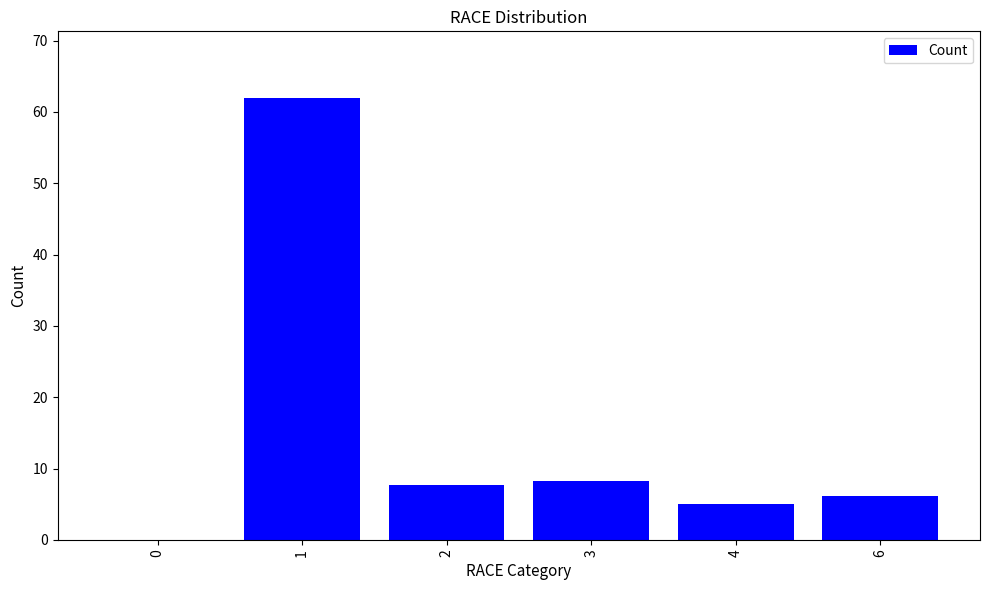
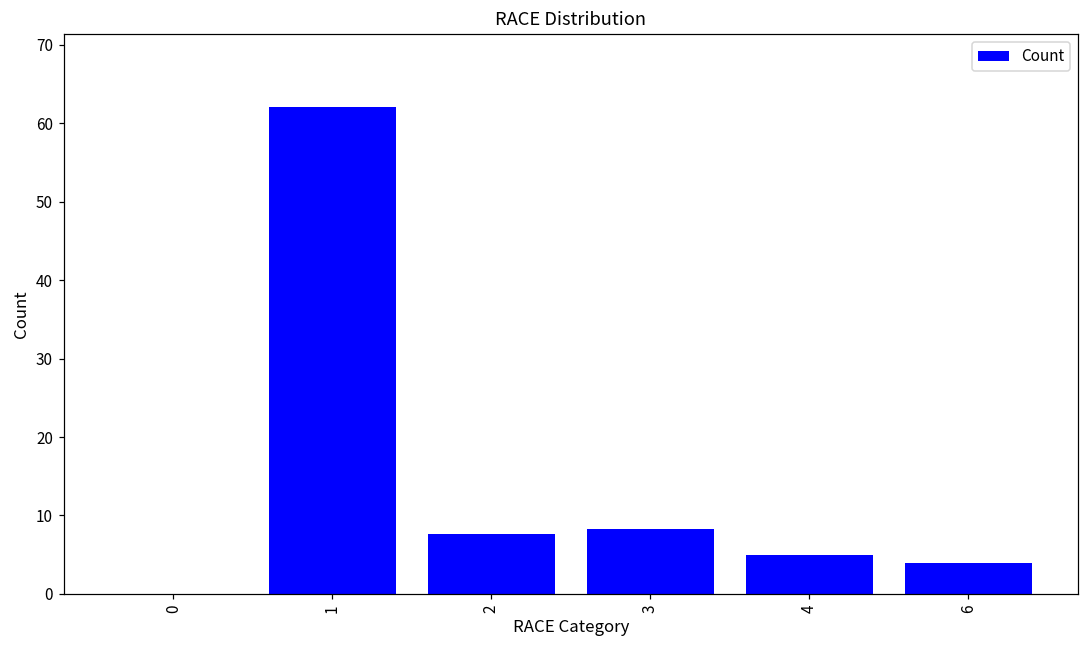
  {
    "0": 0,
    "1": 62,
    "2": 8,
    "3": 8,
    "4": 5,
-   "6": 6
+   "6": 4
  }
